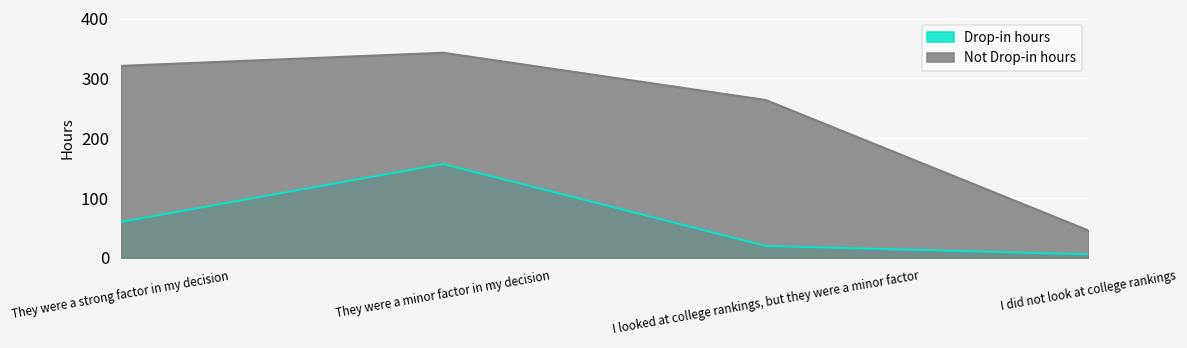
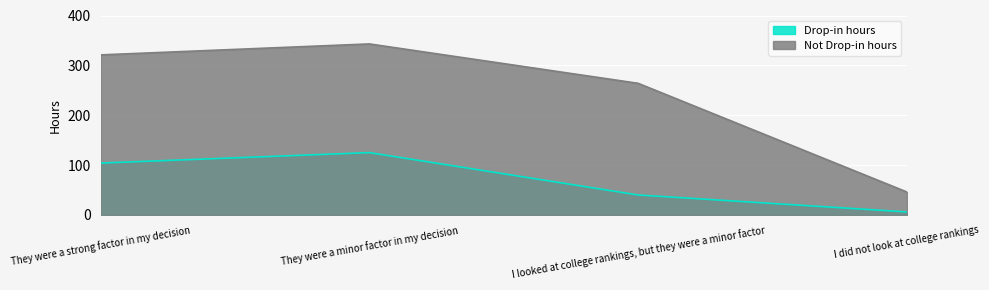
  {
    "Drop-in hours": {
-     "They were a strong factor in my decision": 60,
-     "They were a minor factor in my decision": 160,
-     "I looked at college rankings, but they were a minor factor": 20,
+     "They were a strong factor in my decision": 100,
+     "They were a minor factor in my decision": 130,
+     "I looked at college rankings, but they were a minor factor": 40,
      "I did not look at college rankings": 10
    },
    "Not Drop-in hours": {
      "They were a strong factor in my decision": 320,
      "They were a minor factor in my decision": 340,
      "I looked at college rankings, but they were a minor factor": 260,
      "I did not look at college rankings": 50
    }
  }
